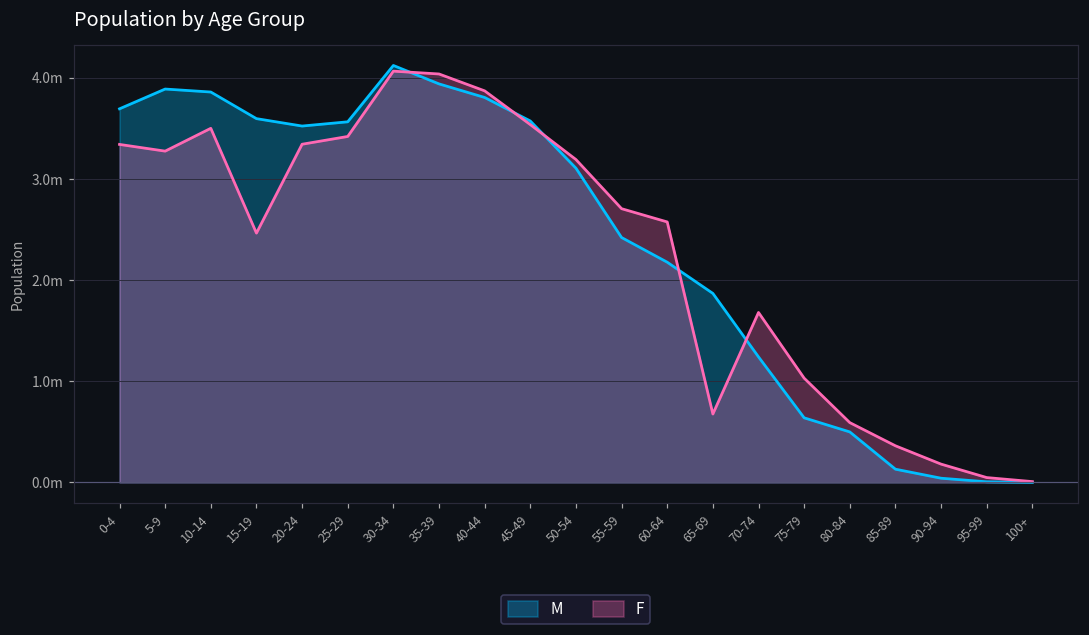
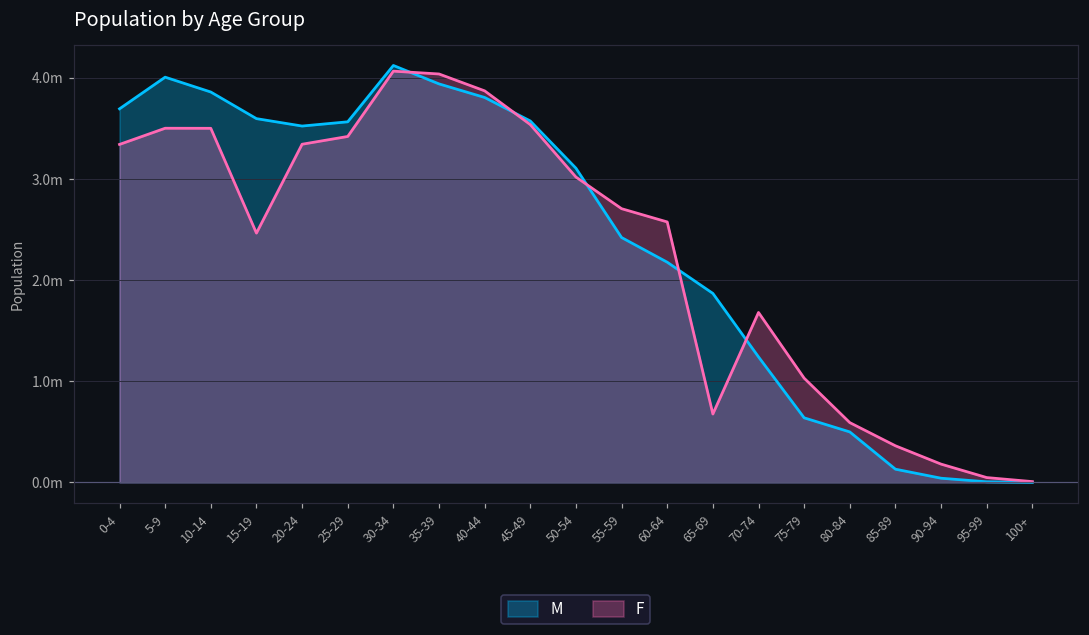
  {
    "M": {
      "0-4": "3.7m",
-     "5-9": "3.9m",
+     "5-9": "4.0m",
      "10-14": "3.9m",
      "15-19": "3.6m",
      "20-24": "3.5m",
      "25-29": "3.6m",
      "30-34": "4.1m",
      "35-39": "3.9m",
      "40-44": "3.8m",
      "45-49": "3.6m",
      "50-54": "3.1m",
      "55-59": "2.4m",
      "60-64": "2.2m",
      "65-69": "1.9m",
      "70-74": "1.2m",
      "75-79": "0.6m",
      "80-84": "0.5m",
      "85-89": "0.1m",
      "90-94": "0.0m",
      "95-99": "0.0m"
    },
    "F": {
      "0-4": "3.3m",
-     "5-9": "3.3m",
+     "5-9": "3.5m",
      "10-14": "3.5m",
      "15-19": "2.5m",
      "20-24": "3.3m",
      "25-29": "3.4m",
      "30-34": "4.1m",
      "35-39": "4.0m",
      "40-44": "3.9m",
      "45-49": "3.5m",
-     "50-54": "3.2m",
+     "50-54": "3.0m",
      "55-59": "2.7m",
      "60-64": "2.6m",
      "65-69": "0.7m",
      "70-74": "1.7m",
      "75-79": "1.0m",
      "80-84": "0.6m",
      "85-89": "0.4m",
      "90-94": "0.2m",
      "95-99": "0.0m"
    }
  }
